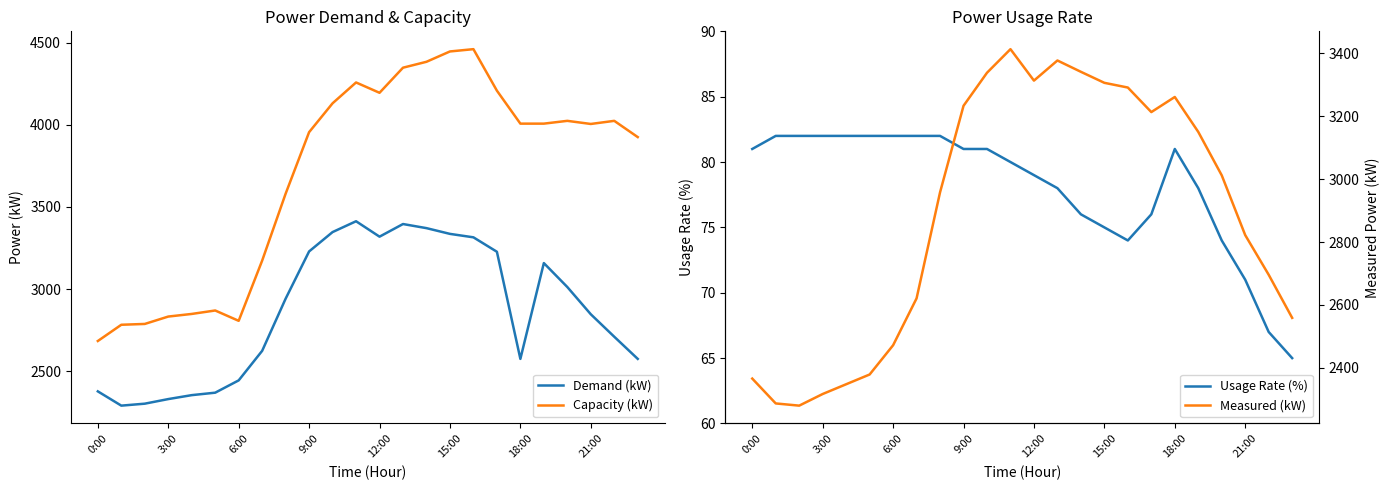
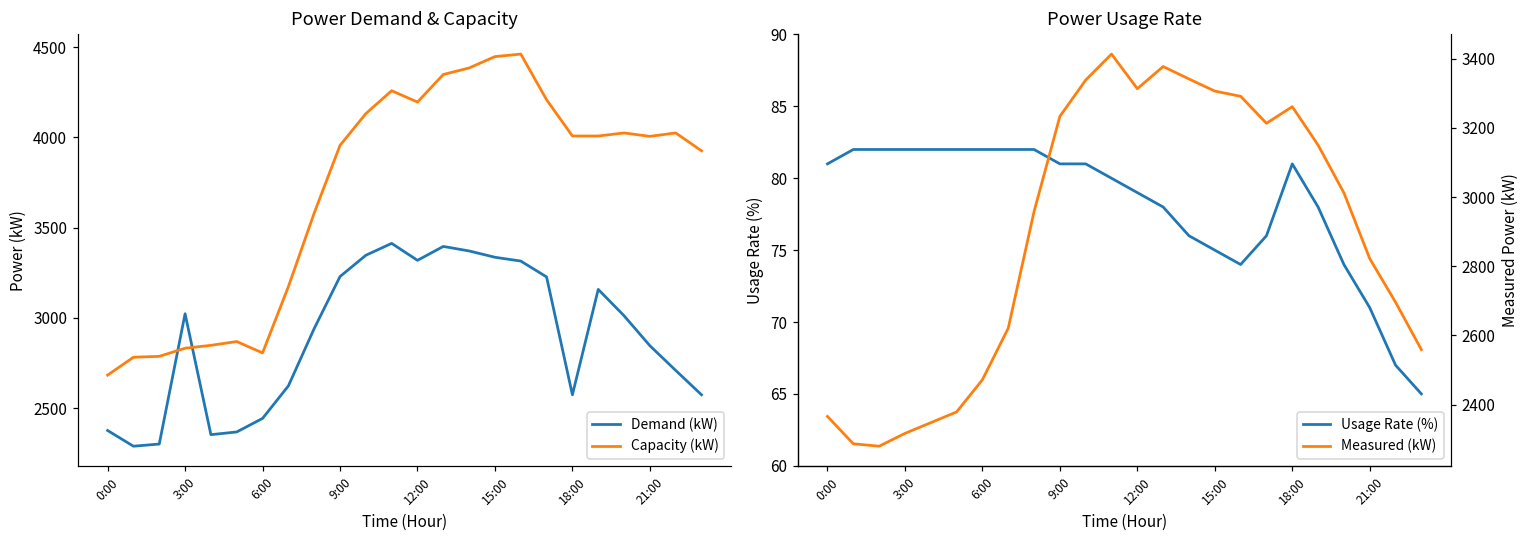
  {
    "Power Demand & Capacity": {
      "Demand (kW)": {
        "0:00": 2380,
-       "3:00": 2330,
+       "3:00": 3020,
        "6:00": 2440,
        "9:00": 3230,
        "12:00": 3320,
        "15:00": 3340,
        "18:00": 2570,
        "21:00": 2850
      },
      "Capacity (kW)": {
        "0:00": 2680,
        "3:00": 2830,
        "6:00": 2810,
        "9:00": 3960,
        "12:00": 4200,
        "15:00": 4450,
        "18:00": 4010,
        "21:00": 4010
      }
    }
  }
